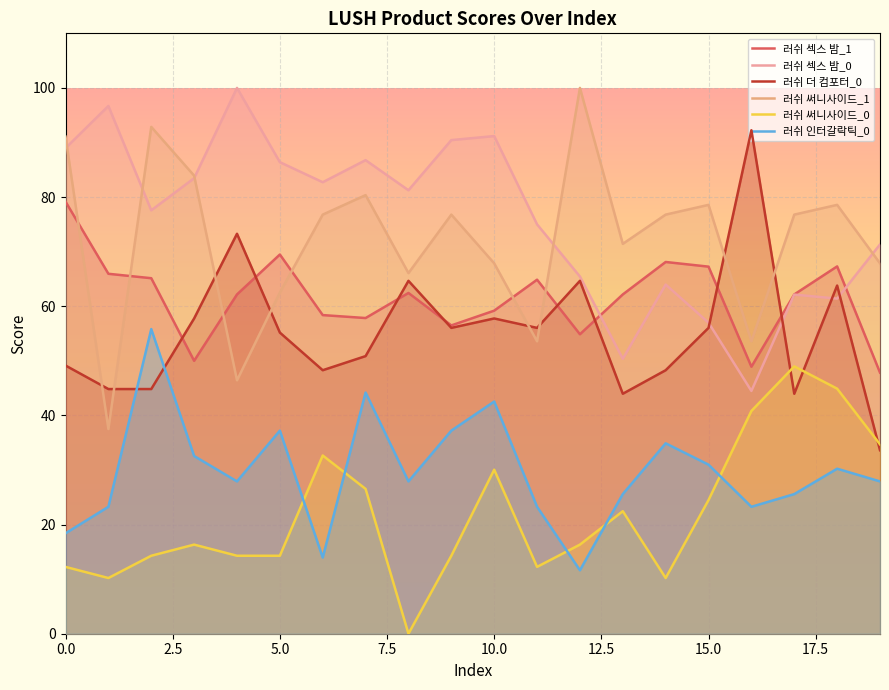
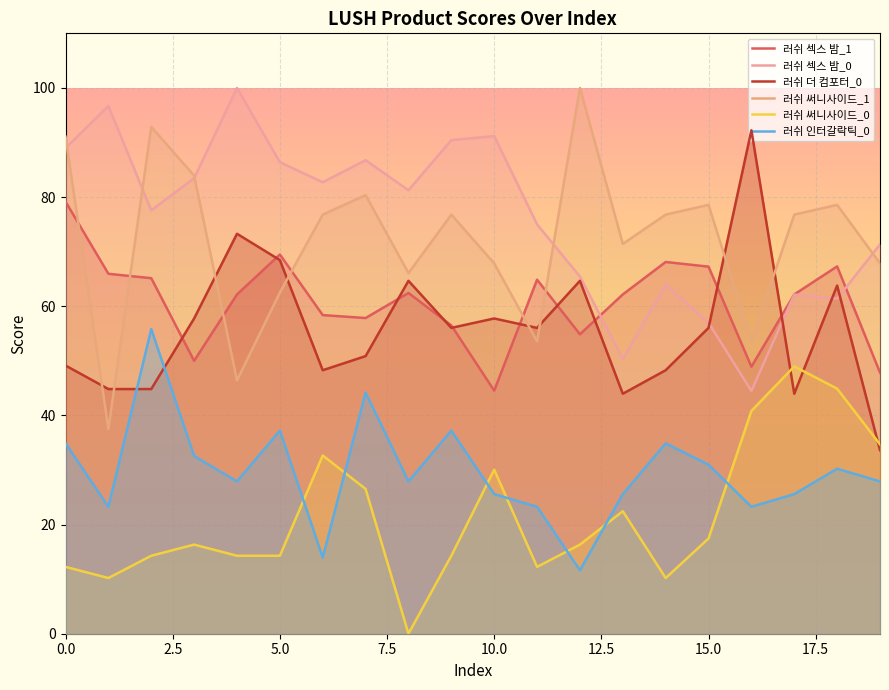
  {
    "러쉬 섹스 밤_1": {
      "0.0": 79,
      "5.0": 69,
-     "10.0": 59,
+     "10.0": 45,
      "15.0": 67
    },
    "러쉬 더 컴포터_0": {
      "0.0": 49,
-     "5.0": 55,
+     "5.0": 68,
      "10.0": 58,
      "15.0": 56
    },
    "러쉬 써니사이드_0": {
      "0.0": 12,
      "5.0": 14,
      "10.0": 30,
-     "15.0": 24
+     "15.0": 17
    },
    "러쉬 인터갈락틱_0": {
-     "0.0": 18,
+     "0.0": 35,
      "5.0": 37,
-     "10.0": 43,
+     "10.0": 26,
      "15.0": 31
    }
  }
